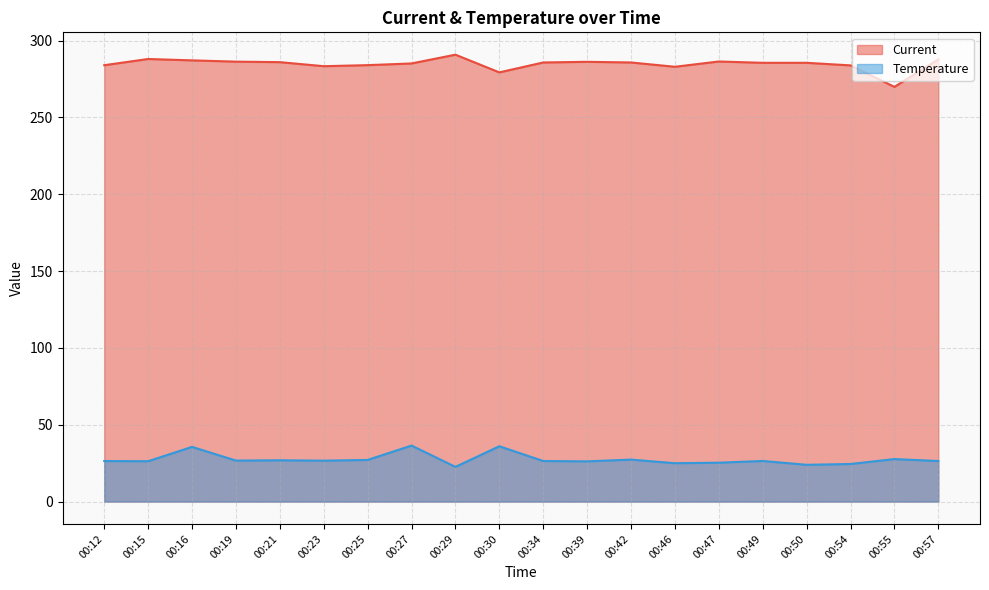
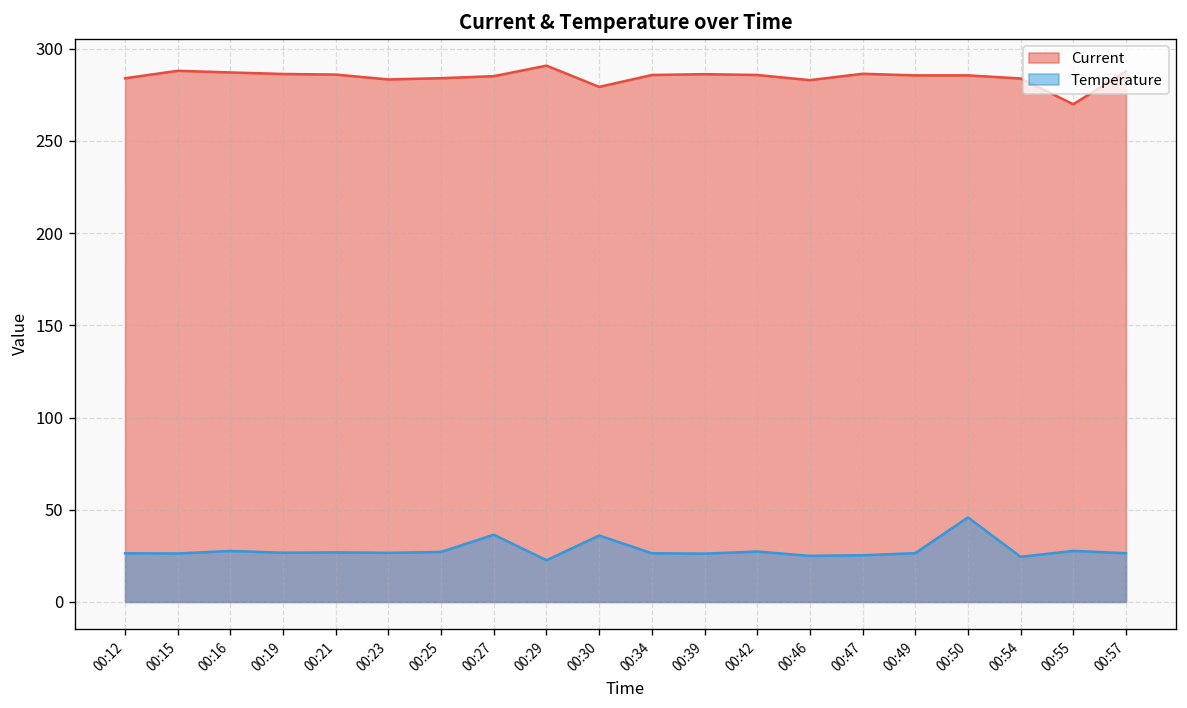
  {
    "Current": {
      "00:12": 284,
      "00:15": 288,
      "00:16": 287,
      "00:19": 286,
      "00:21": 286,
      "00:23": 283,
      "00:25": 284,
      "00:27": 285,
      "00:29": 291,
      "00:30": 279,
      "00:34": 286,
      "00:39": 286,
      "00:42": 286,
      "00:46": 283,
      "00:47": 286,
      "00:49": 286,
      "00:50": 286,
      "00:54": 284,
      "00:55": 270
    },
    "Temperature": {
      "00:12": 26,
      "00:15": 26,
-     "00:16": 36,
+     "00:16": 28,
      "00:19": 27,
      "00:21": 27,
      "00:23": 27,
      "00:25": 27,
      "00:27": 36,
      "00:29": 23,
      "00:30": 36,
      "00:34": 26,
      "00:39": 26,
      "00:42": 27,
      "00:46": 25,
      "00:47": 25,
      "00:49": 26,
-     "00:50": 24,
+     "00:50": 46,
      "00:54": 24,
      "00:55": 28,
      "00:57": 26
    }
  }
